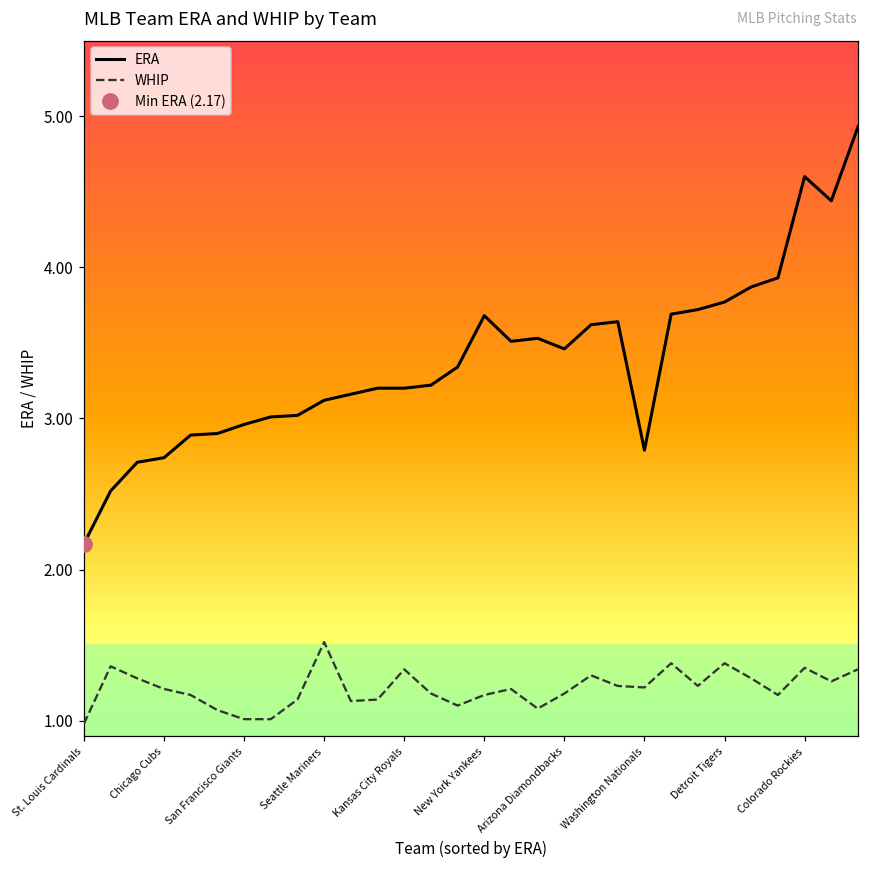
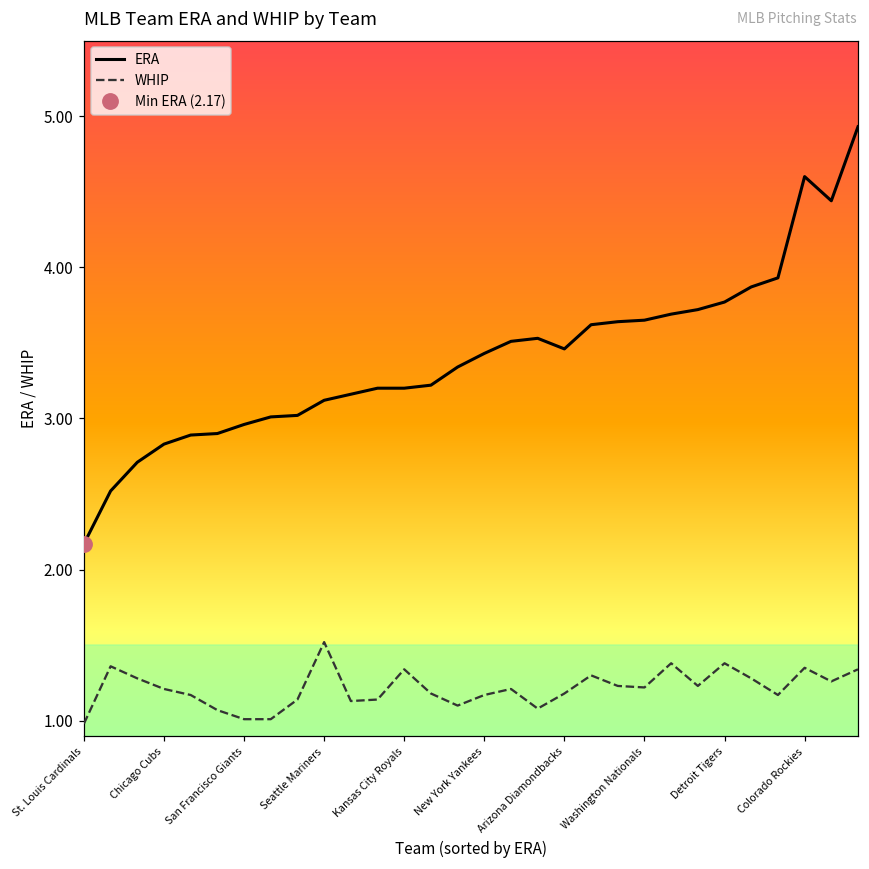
  {
    "ERA": {
-     "Chicago Cubs": 2.74,
+     "Chicago Cubs": 2.83,
      "San Francisco Giants": 2.96,
      "Seattle Mariners": 3.12,
      "Kansas City Royals": 3.20,
-     "New York Yankees": 3.68,
+     "New York Yankees": 3.43,
      "Arizona Diamondbacks": 3.46,
-     "Washington Nationals": 2.79,
+     "Washington Nationals": 3.65,
      "Detroit Tigers": 3.77,
      "Colorado Rockies": 4.60
    },
    "WHIP": {
      "Seattle Mariners": 1.52
    }
  }
